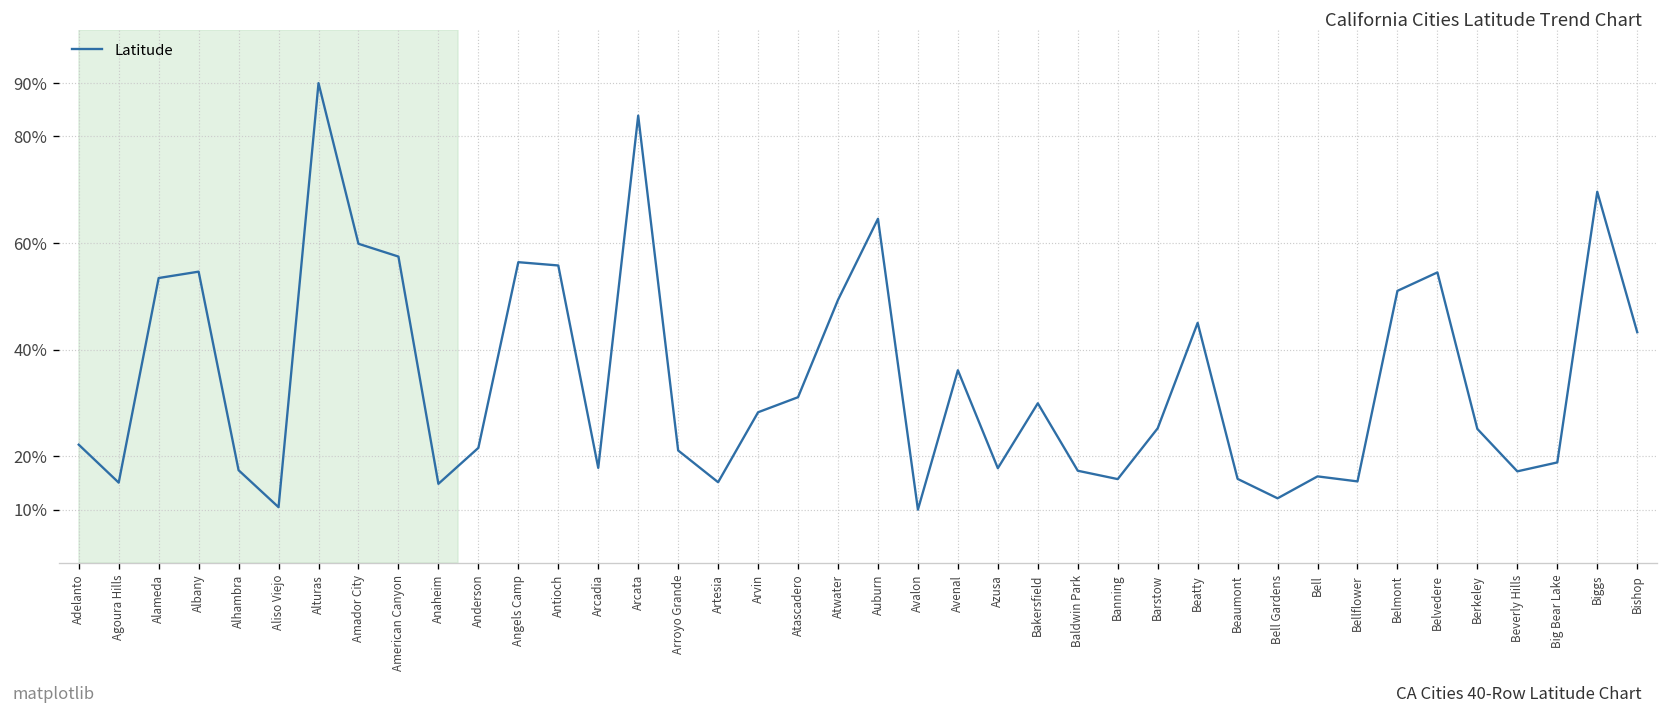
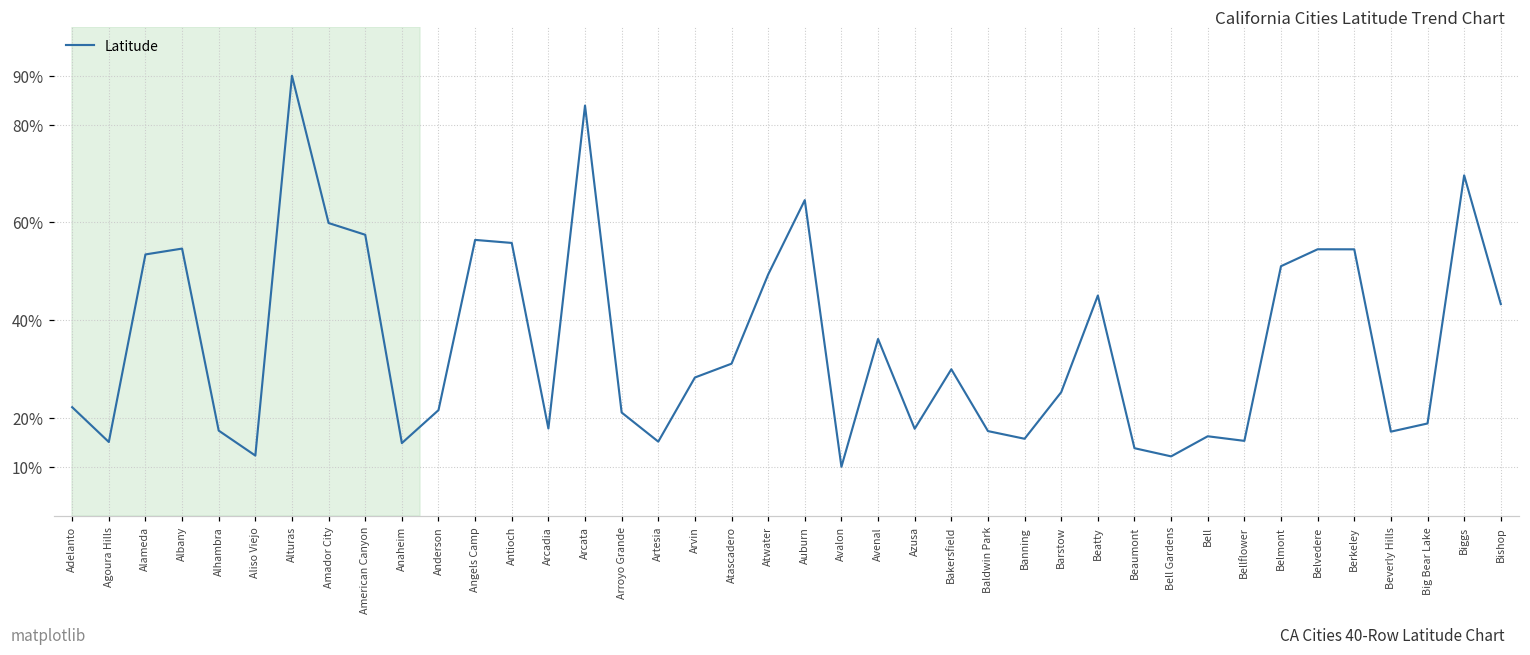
  {
    "Adelanto": "22%",
    "Agoura Hills": "15%",
    "Alameda": "53%",
    "Albany": "55%",
    "Alhambra": "17%",
-   "Aliso Viejo": "10%",
+   "Aliso Viejo": "12%",
    "Alturas": "90%",
    "Amador City": "60%",
    "American Canyon": "57%",
    "Anaheim": "15%",
    "Anderson": "22%",
    "Angels Camp": "56%",
    "Antioch": "56%",
    "Arcadia": "18%",
    "Arcata": "84%",
    "Arroyo Grande": "21%",
    "Artesia": "15%",
    "Arvin": "28%",
    "Atascadero": "31%",
    "Atwater": "49%",
    "Auburn": "65%",
    "Avalon": "10%",
    "Avenal": "36%",
    "Azusa": "18%",
    "Bakersfield": "30%",
    "Baldwin Park": "17%",
    "Banning": "16%",
    "Barstow": "25%",
    "Beatty": "45%",
-   "Beaumont": "16%",
+   "Beaumont": "14%",
    "Bell Gardens": "12%",
    "Bell": "16%",
    "Bellflower": "15%",
    "Belmont": "51%",
    "Belvedere": "54%",
-   "Berkeley": "25%",
+   "Berkeley": "54%",
    "Beverly Hills": "17%",
    "Big Bear Lake": "19%",
    "Biggs": "70%",
    "Bishop": "43%"
  }
